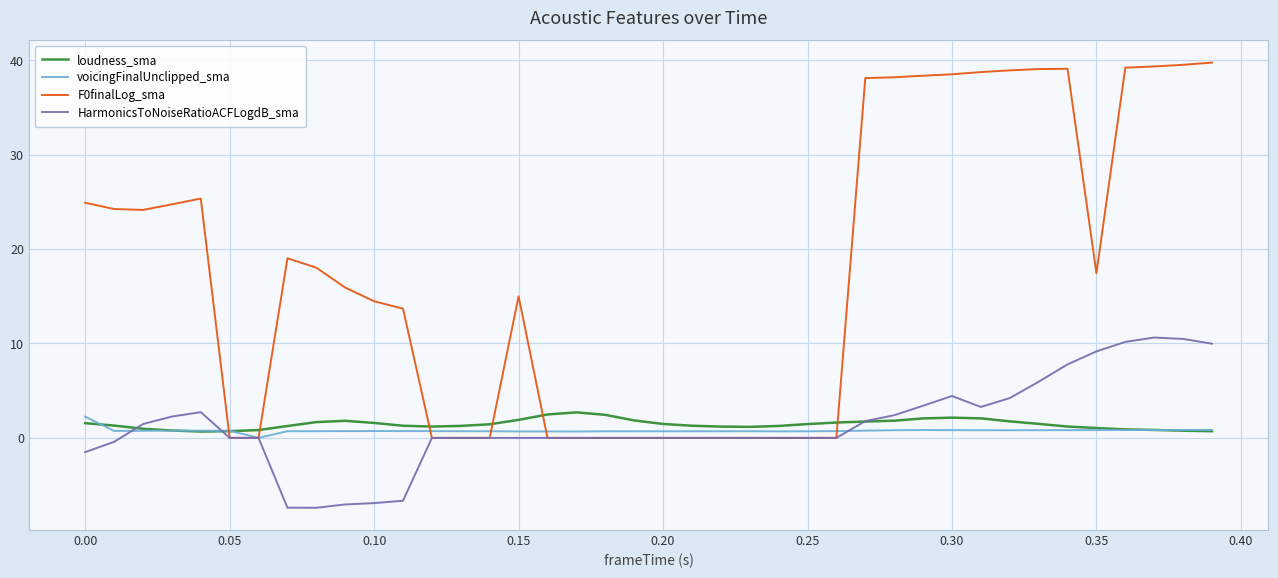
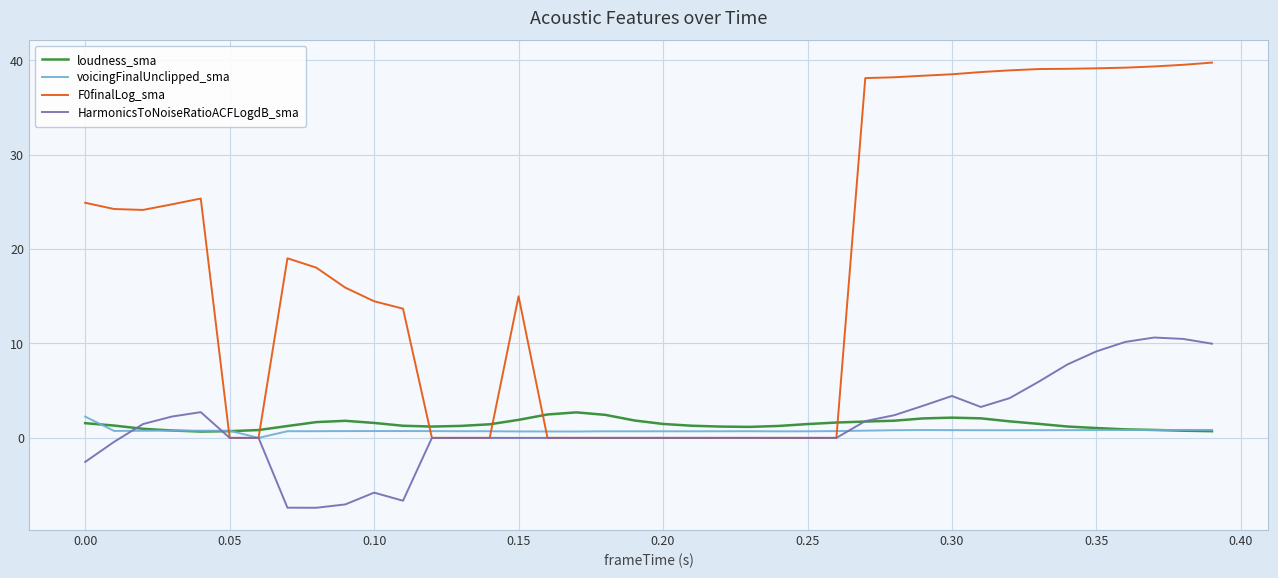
  {
    "loudness_sma": {
      "0.00": 2,
      "0.10": 2,
      "0.15": 2,
      "0.20": 1,
      "0.25": 1,
      "0.30": 2
    },
    "voicingFinalUnclipped_sma": {
      "0.00": 2,
      "0.10": 1,
      "0.15": 1,
      "0.20": 1,
      "0.25": 1,
      "0.30": 1
    },
    "F0finalLog_sma": {
      "0.00": 25,
      "0.10": 14,
      "0.15": 15,
      "0.30": 39,
-     "0.35": 17
+     "0.35": 39
    },
    "HarmonicsToNoiseRatioACFLogdB_sma": {
-     "0.00": -2,
-     "0.10": -7,
+     "0.00": -3,
+     "0.10": -6,
      "0.15": 0,
      "0.30": 4,
      "0.35": 9
    }
  }
